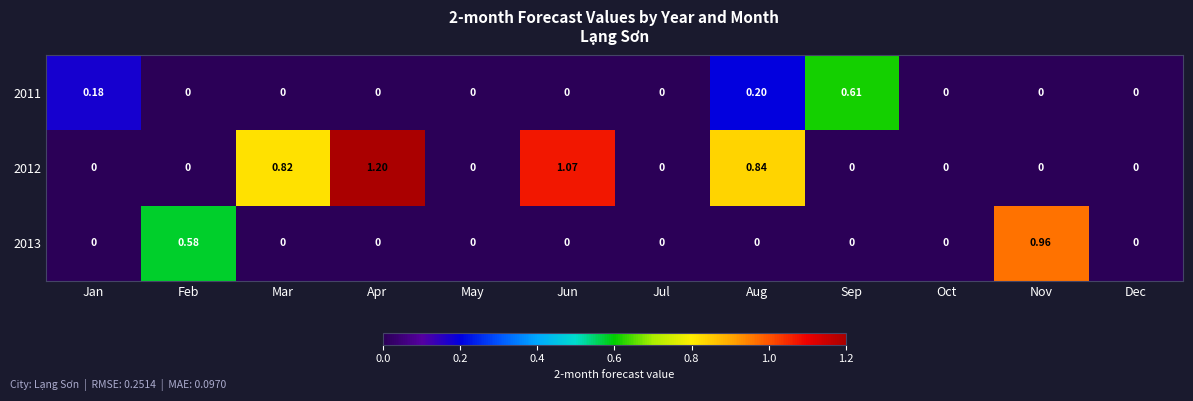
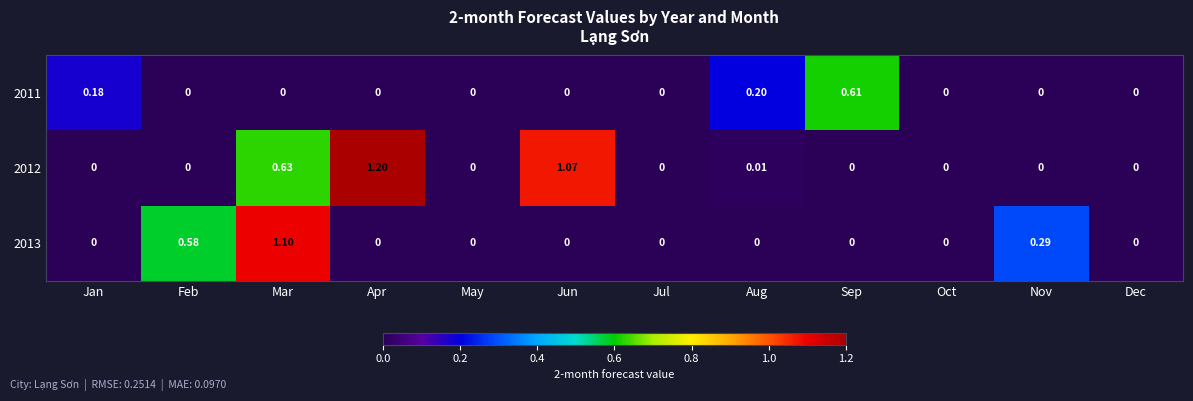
  {
    "2011": {
      "Jan": 0.18,
      "Feb": 0,
      "Mar": 0,
      "Apr": 0,
      "May": 0,
      "Jun": 0,
      "Jul": 0,
      "Aug": 0.20,
      "Sep": 0.61,
      "Oct": 0,
      "Nov": 0,
      "Dec": 0
    },
    "2012": {
      "Jan": 0,
      "Feb": 0,
-     "Mar": 0.82,
+     "Mar": 0.63,
      "Apr": 1.20,
      "May": 0,
      "Jun": 1.07,
      "Jul": 0,
-     "Aug": 0.84,
+     "Aug": 0.01,
      "Sep": 0,
      "Oct": 0,
      "Nov": 0,
      "Dec": 0
    },
    "2013": {
      "Jan": 0,
      "Feb": 0.58,
-     "Mar": 0,
+     "Mar": 1.10,
      "Apr": 0,
      "May": 0,
      "Jun": 0,
      "Jul": 0,
      "Aug": 0,
      "Sep": 0,
      "Oct": 0,
-     "Nov": 0.96,
+     "Nov": 0.29,
      "Dec": 0
    }
  }
